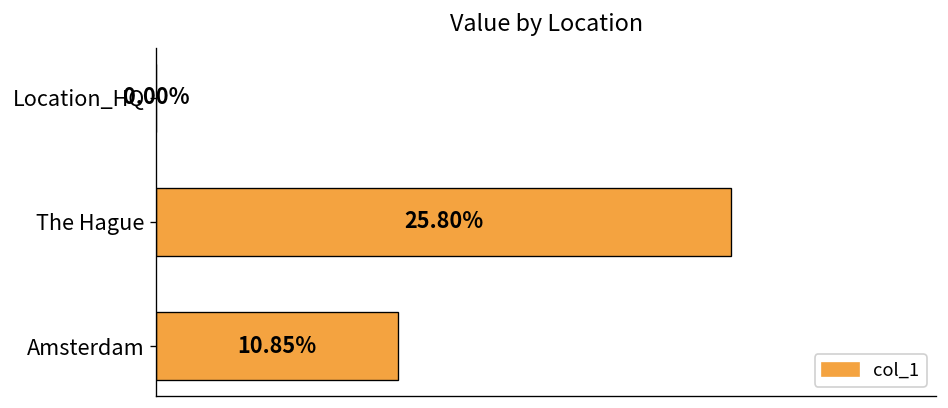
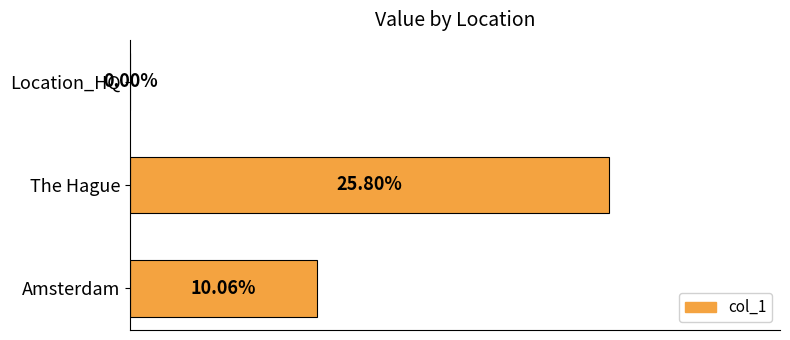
  {
    "Location_HQ": "0.00%",
    "The Hague": "25.80%",
-   "Amsterdam": "10.85%"
+   "Amsterdam": "10.06%"
  }
